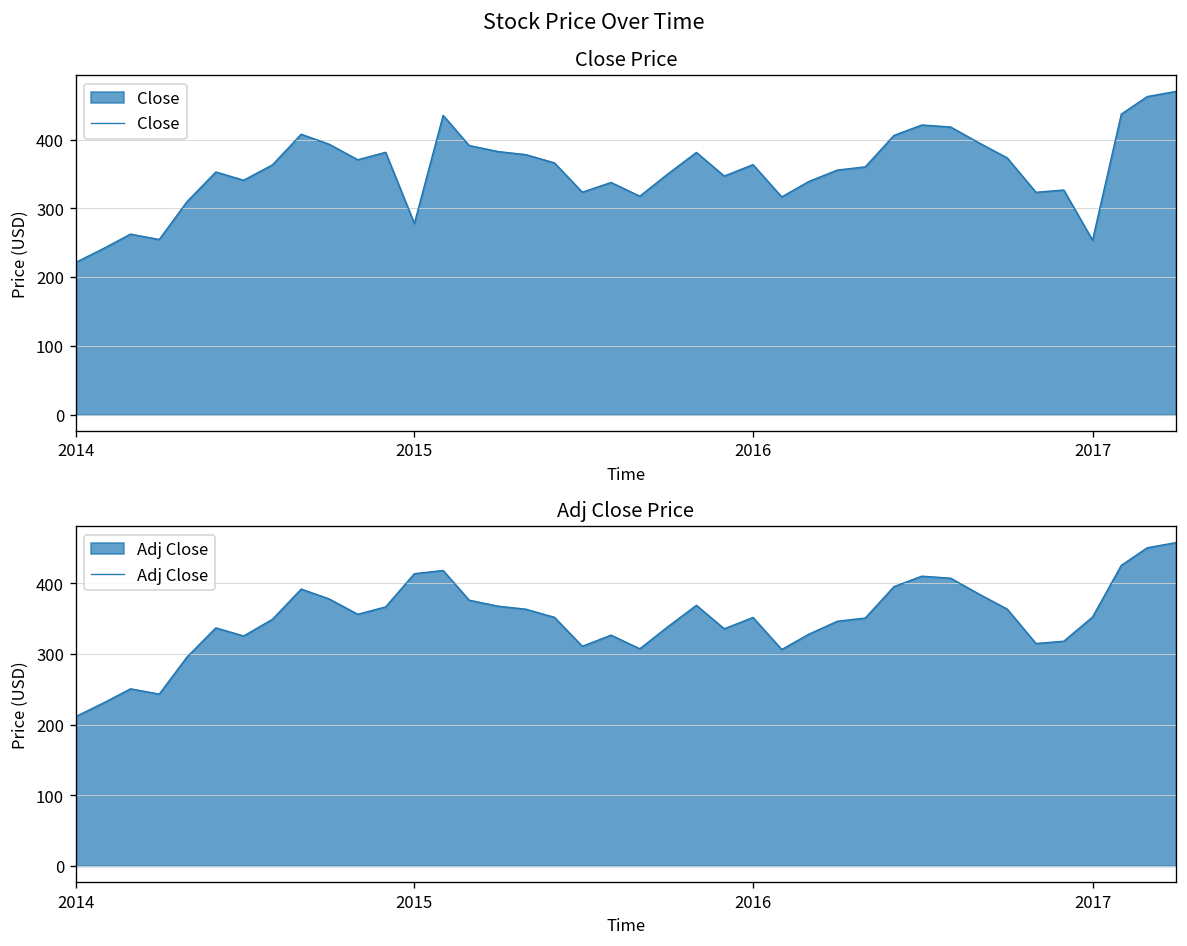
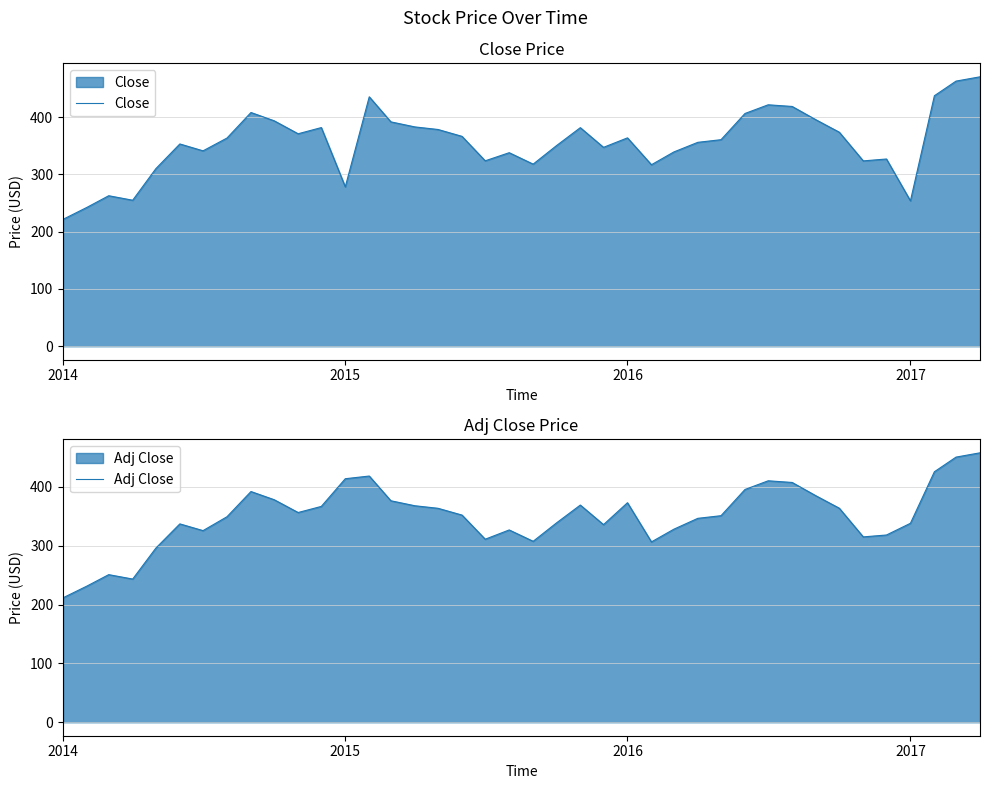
  {
    "Close Price": {
      "2014": 220,
      "2015": 280,
      "2016": 360,
      "2017": 250
    },
    "Adj Close Price": {
      "2014": 210,
      "2015": 410,
-     "2016": 350,
-     "2017": 350
+     "2016": 370,
+     "2017": 340
    }
  }
